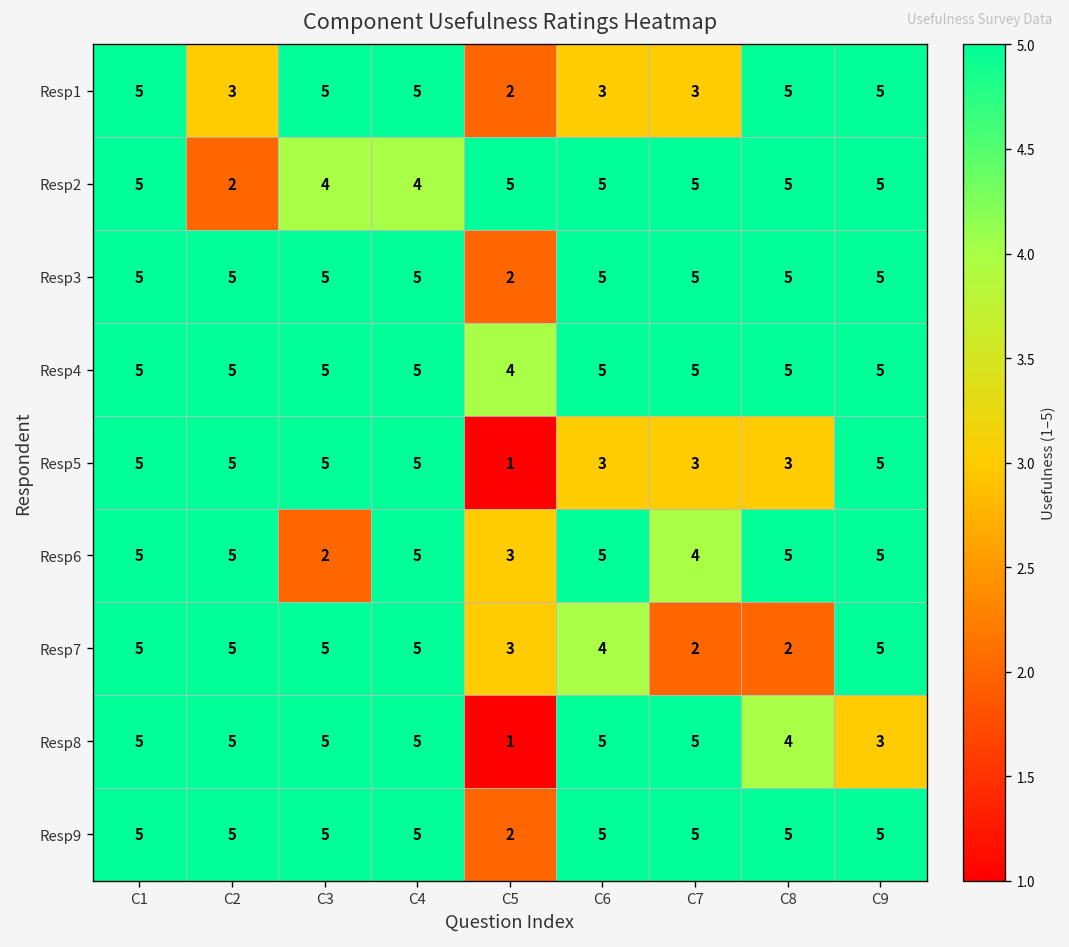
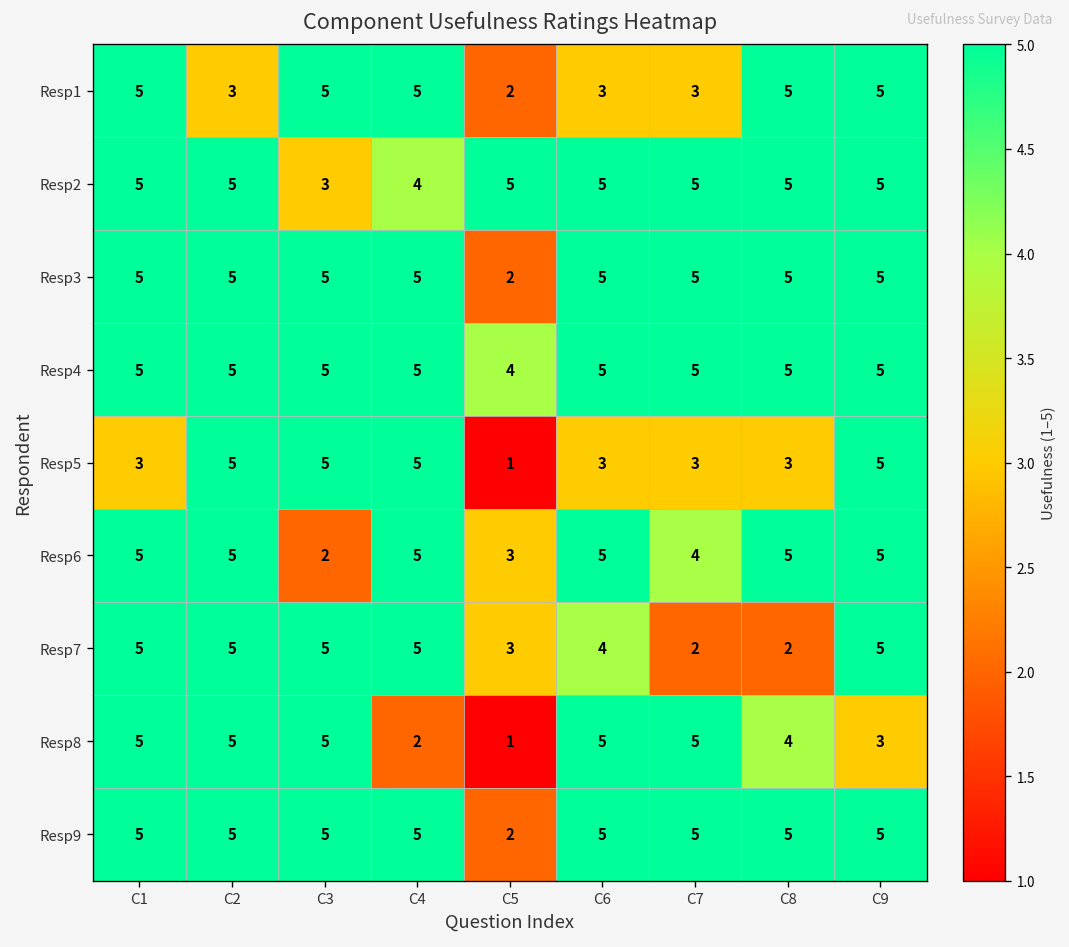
  {
    "Resp1": {
      "C1": 5,
      "C2": 3,
      "C3": 5,
      "C4": 5,
      "C5": 2,
      "C6": 3,
      "C7": 3,
      "C8": 5,
      "C9": 5
    },
    "Resp2": {
      "C1": 5,
-     "C2": 2,
-     "C3": 4,
+     "C2": 5,
+     "C3": 3,
      "C4": 4,
      "C5": 5,
      "C6": 5,
      "C7": 5,
      "C8": 5,
      "C9": 5
    },
    "Resp3": {
      "C1": 5,
      "C2": 5,
      "C3": 5,
      "C4": 5,
      "C5": 2,
      "C6": 5,
      "C7": 5,
      "C8": 5,
      "C9": 5
    },
    "Resp4": {
      "C1": 5,
      "C2": 5,
      "C3": 5,
      "C4": 5,
      "C5": 4,
      "C6": 5,
      "C7": 5,
      "C8": 5,
      "C9": 5
    },
    "Resp5": {
-     "C1": 5,
+     "C1": 3,
      "C2": 5,
      "C3": 5,
      "C4": 5,
      "C5": 1,
      "C6": 3,
      "C7": 3,
      "C8": 3,
      "C9": 5
    },
    "Resp6": {
      "C1": 5,
      "C2": 5,
      "C3": 2,
      "C4": 5,
      "C5": 3,
      "C6": 5,
      "C7": 4,
      "C8": 5,
      "C9": 5
    },
    "Resp7": {
      "C1": 5,
      "C2": 5,
      "C3": 5,
      "C4": 5,
      "C5": 3,
      "C6": 4,
      "C7": 2,
      "C8": 2,
      "C9": 5
    },
    "Resp8": {
      "C1": 5,
      "C2": 5,
      "C3": 5,
-     "C4": 5,
+     "C4": 2,
      "C5": 1,
      "C6": 5,
      "C7": 5,
      "C8": 4,
      "C9": 3
    },
    "Resp9": {
      "C1": 5,
      "C2": 5,
      "C3": 5,
      "C4": 5,
      "C5": 2,
      "C6": 5,
      "C7": 5,
      "C8": 5,
      "C9": 5
    }
  }
